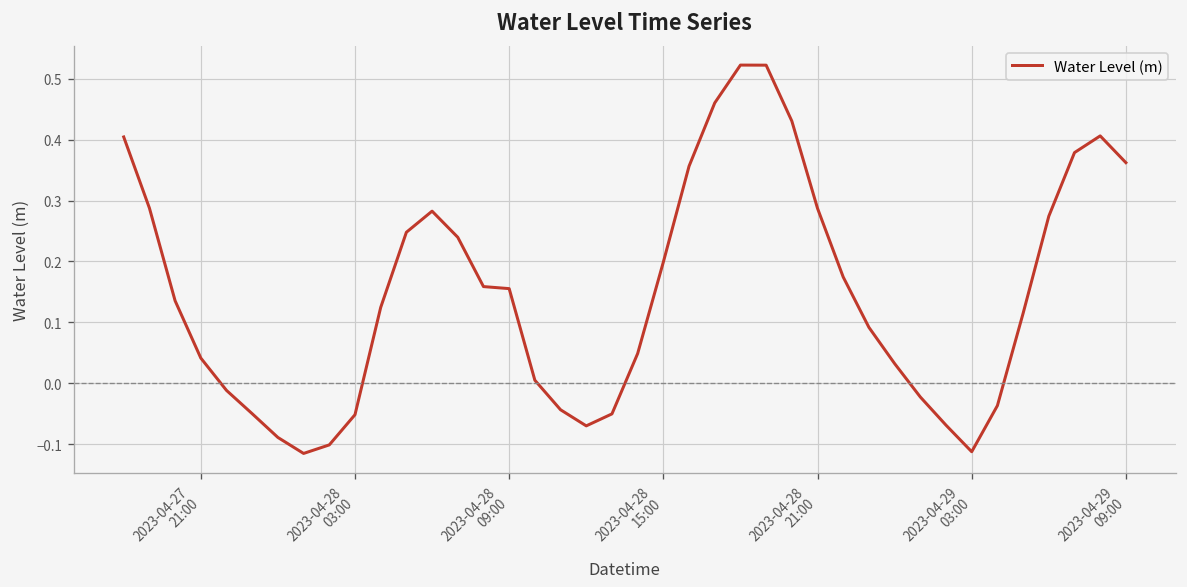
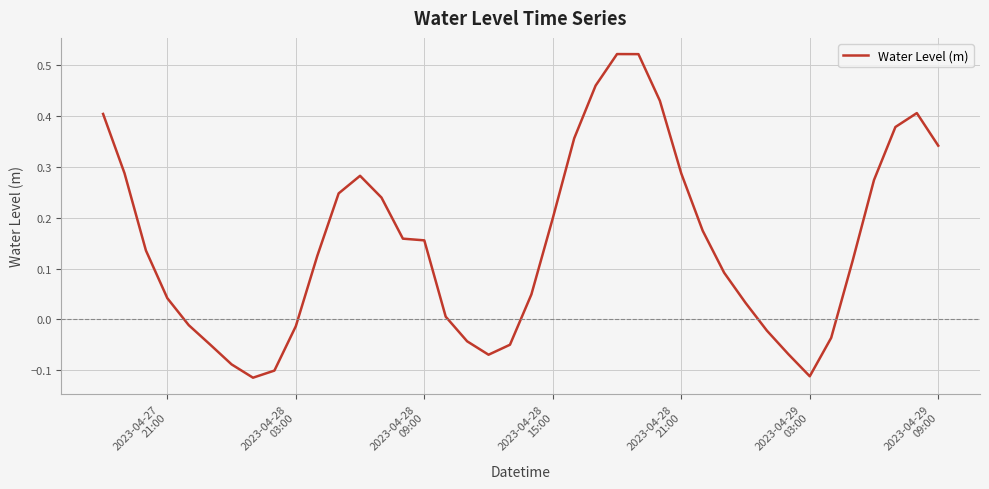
  {
    "2023-04-27 21:00": 0.04,
-   "2023-04-28 03:00": -0.05,
+   "2023-04-28 03:00": -0.01,
    "2023-04-28 09:00": 0.16,
    "2023-04-28 15:00": 0.20,
    "2023-04-28 21:00": 0.29,
    "2023-04-29 03:00": -0.11,
-   "2023-04-29 09:00": 0.36
+   "2023-04-29 09:00": 0.34
  }
